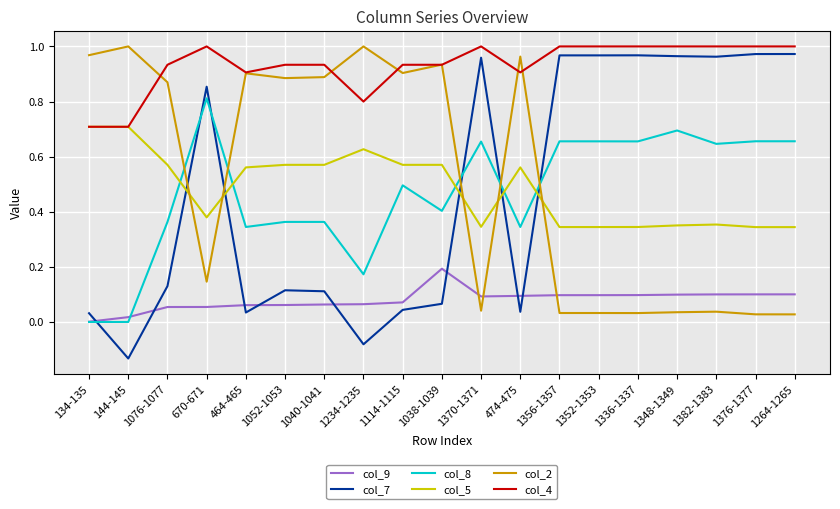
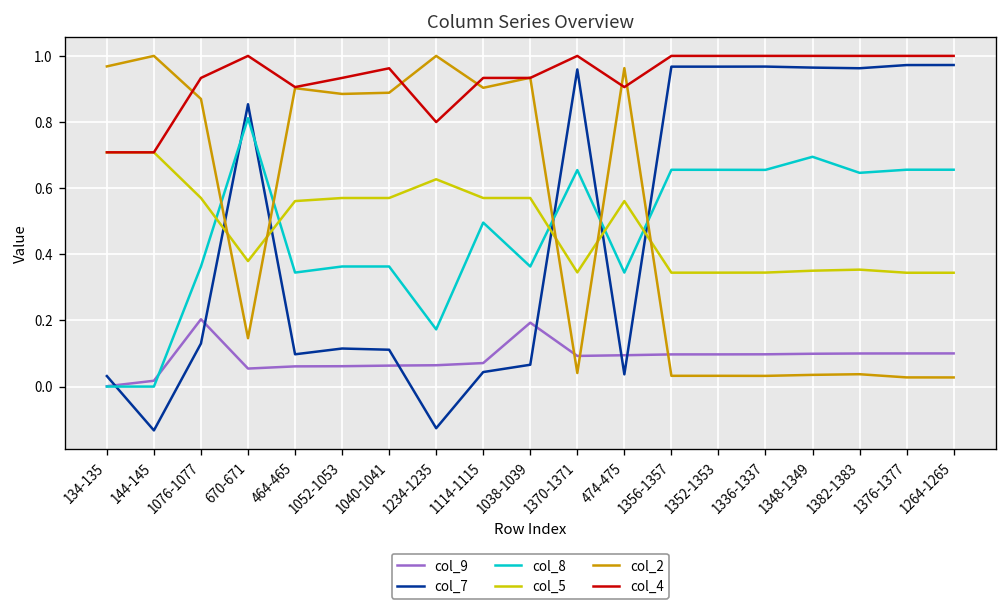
  {
    "col_9": {
      "144-145": 0.02,
-     "1076-1077": 0.05,
+     "1076-1077": 0.20,
      "670-671": 0.05,
      "464-465": 0.06,
      "1052-1053": 0.06,
      "1040-1041": 0.06,
      "1234-1235": 0.06,
      "1114-1115": 0.07,
      "1038-1039": 0.19,
      "1370-1371": 0.09,
      "474-475": 0.09,
      "1356-1357": 0.10,
      "1352-1353": 0.10,
      "1336-1337": 0.10,
      "1348-1349": 0.10,
      "1382-1383": 0.10,
      "1376-1377": 0.10,
      "1264-1265": 0.10
    },
    "col_7": {
      "134-135": 0.03,
      "144-145": -0.13,
      "1076-1077": 0.13,
      "670-671": 0.85,
-     "464-465": 0.03,
+     "464-465": 0.10,
      "1052-1053": 0.12,
      "1040-1041": 0.11,
-     "1234-1235": -0.08,
+     "1234-1235": -0.13,
      "1114-1115": 0.04,
      "1038-1039": 0.07,
      "1370-1371": 0.96,
      "474-475": 0.04,
      "1356-1357": 0.97,
      "1352-1353": 0.97,
      "1336-1337": 0.97,
      "1348-1349": 0.96,
      "1382-1383": 0.96,
      "1376-1377": 0.97,
      "1264-1265": 0.97
    },
    "col_8": {
      "144-145": 0.00,
      "1076-1077": 0.36,
      "670-671": 0.81,
      "464-465": 0.34,
      "1052-1053": 0.36,
      "1040-1041": 0.36,
      "1234-1235": 0.17,
      "1114-1115": 0.50,
-     "1038-1039": 0.40,
+     "1038-1039": 0.36,
      "1370-1371": 0.65,
      "474-475": 0.34,
      "1356-1357": 0.66,
      "1352-1353": 0.66,
      "1336-1337": 0.66,
      "1348-1349": 0.69,
      "1382-1383": 0.65,
      "1376-1377": 0.66,
      "1264-1265": 0.66
    },
    "col_4": {
      "1076-1077": 0.93,
      "670-671": 1.00,
      "1052-1053": 0.93,
-     "1040-1041": 0.93,
+     "1040-1041": 0.96,
      "1234-1235": 0.80,
      "1114-1115": 0.93,
      "1370-1371": 1.00,
      "474-475": 0.91,
      "1356-1357": 1.00,
      "1352-1353": 1.00,
      "1336-1337": 1.00,
      "1348-1349": 1.00,
      "1382-1383": 1.00,
      "1376-1377": 1.00,
      "1264-1265": 1.00
    }
  }
